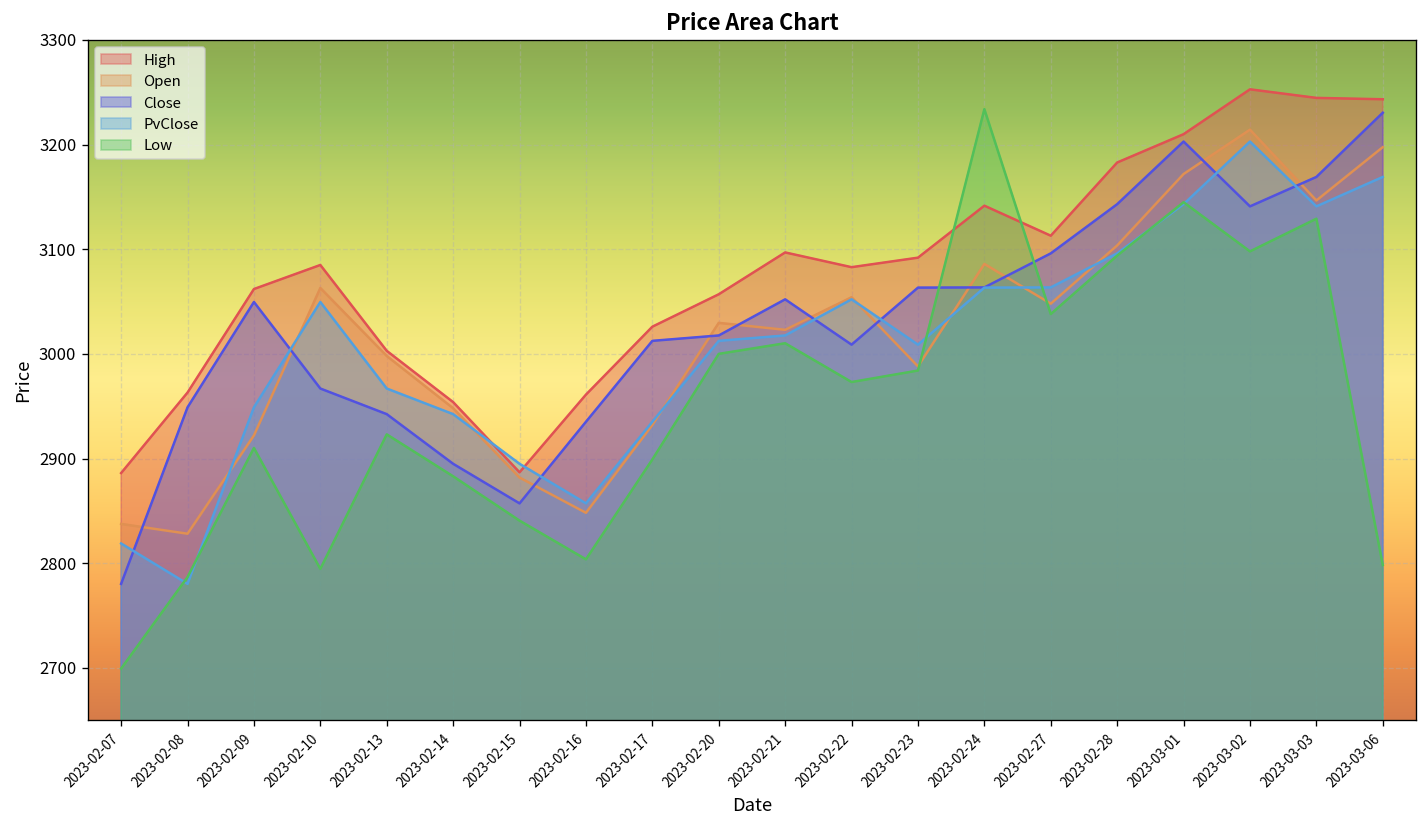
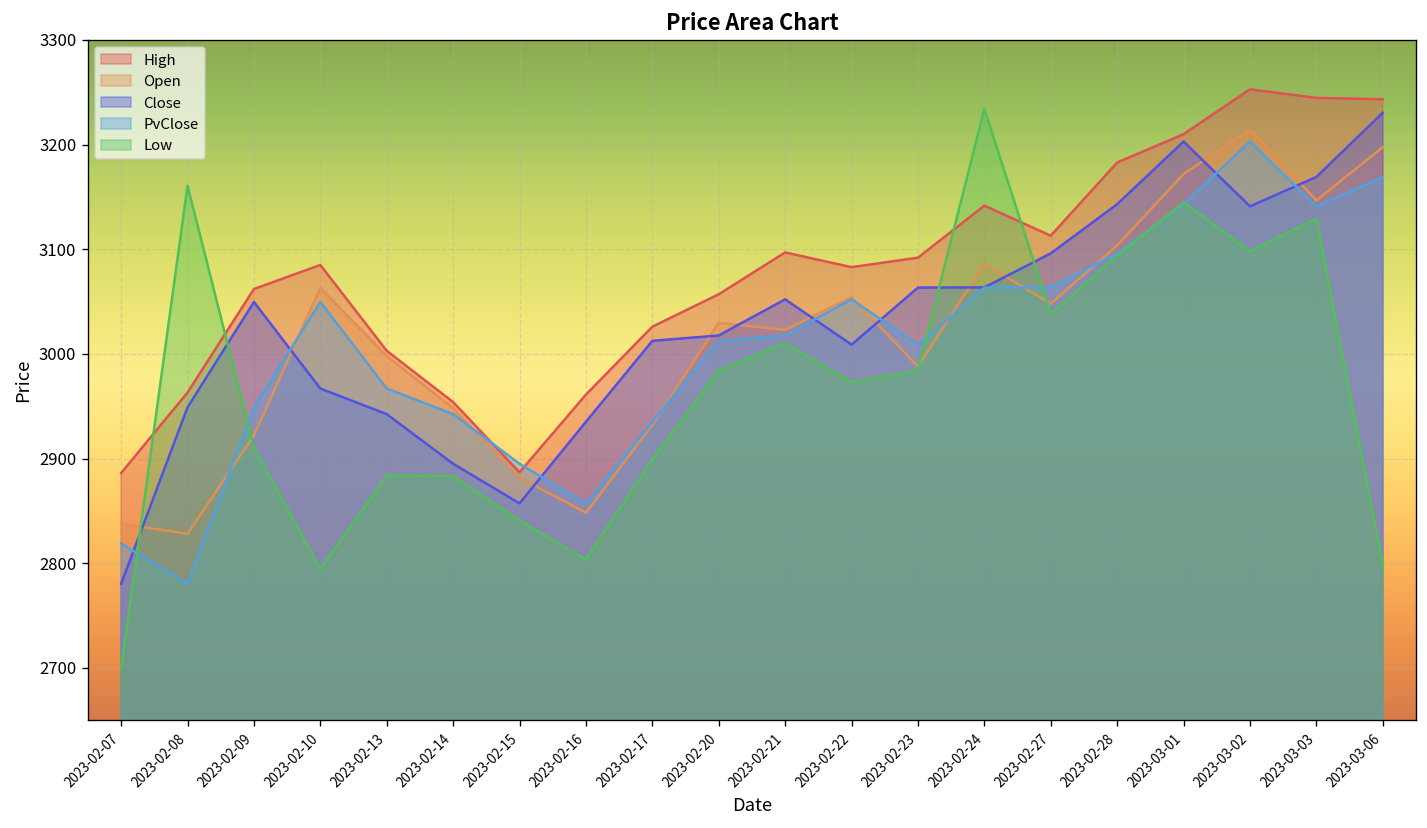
  {
    "Low": {
      "2023-02-07": 2700,
-     "2023-02-08": 2790,
+     "2023-02-08": 3160,
      "2023-02-09": 2910,
      "2023-02-10": 2790,
-     "2023-02-13": 2920,
+     "2023-02-13": 2880,
      "2023-02-14": 2880,
      "2023-02-15": 2840,
      "2023-02-16": 2800,
      "2023-02-17": 2900,
-     "2023-02-20": 3000,
+     "2023-02-20": 2980,
      "2023-02-21": 3010,
      "2023-02-22": 2970,
      "2023-02-23": 2980,
      "2023-02-24": 3230,
      "2023-02-27": 3040,
      "2023-03-02": 3100,
      "2023-03-03": 3130,
      "2023-03-06": 2800
    }
  }
